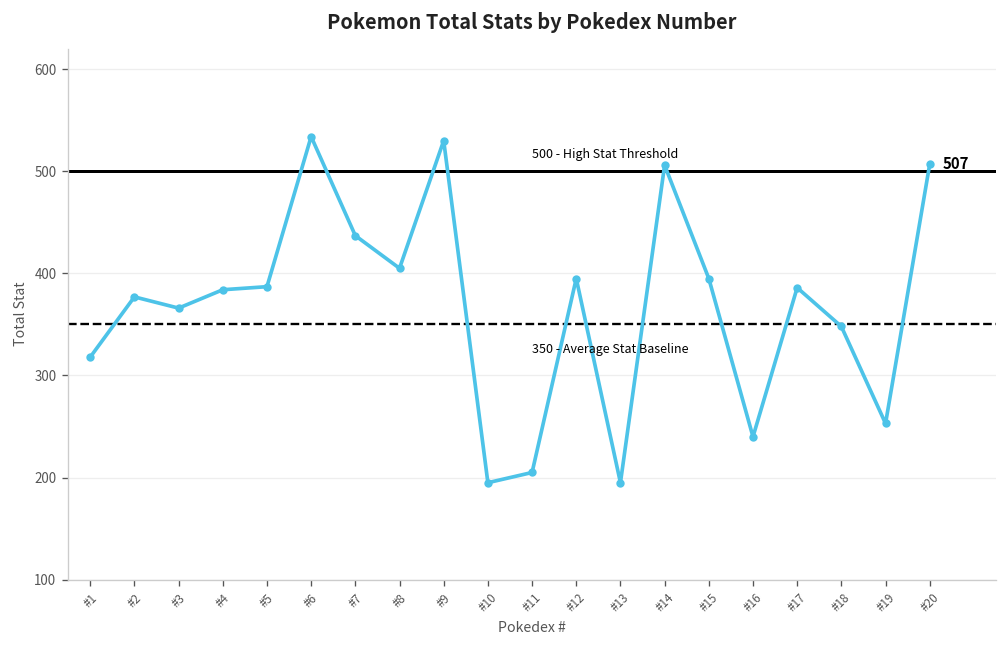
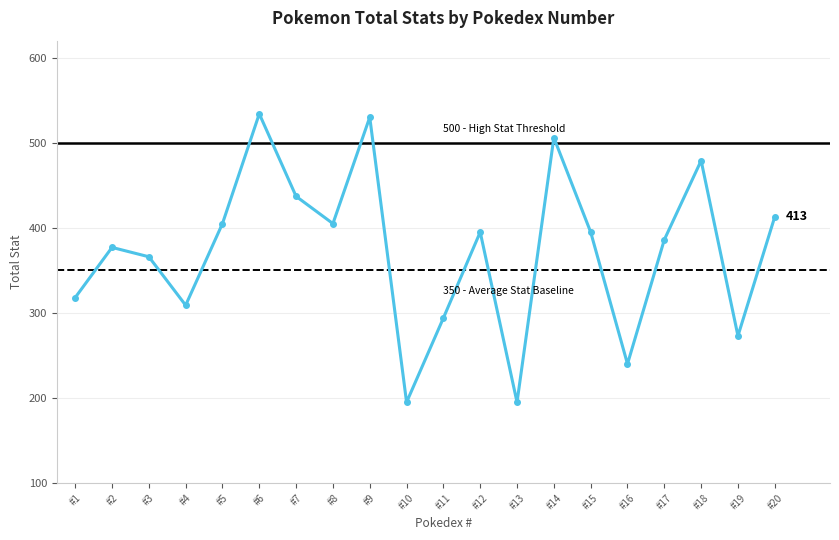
  {
-   "#4": 380,
-   "#5": 390,
-   "#11": 210,
-   "#18": 350,
-   "#19": 250,
-   "#20": 507
+   "#4": 310,
+   "#5": 410,
+   "#11": 290,
+   "#18": 480,
+   "#19": 270,
+   "#20": 413
  }
